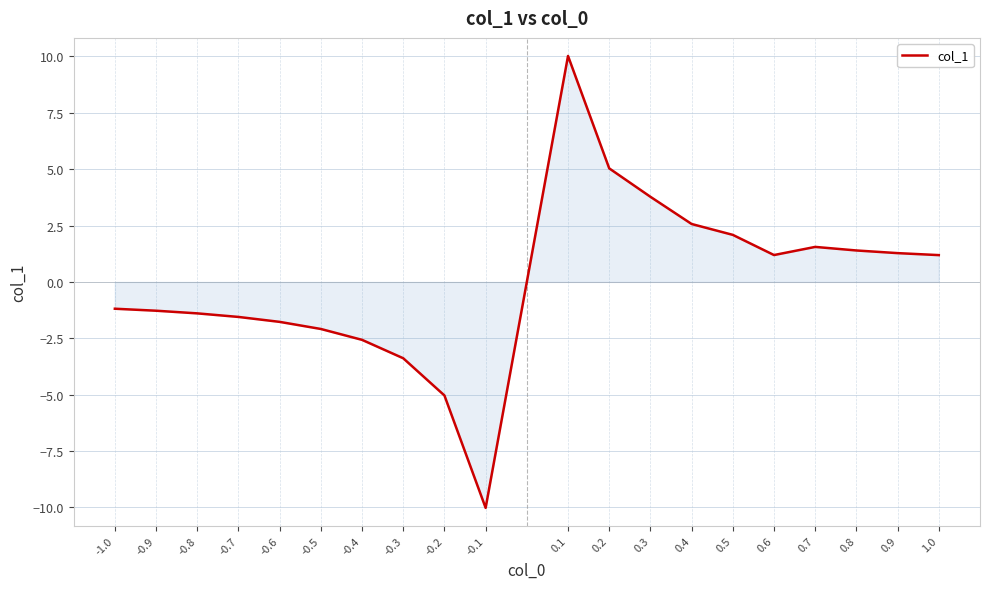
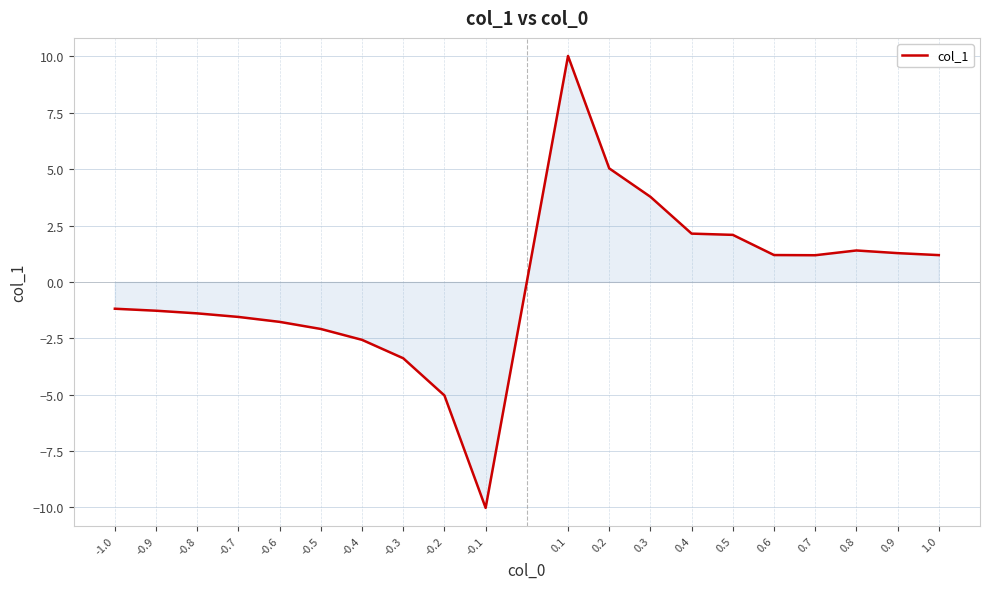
  {
    "col_1": {
      "-1.0": -1.2,
      "-0.9": -1.3,
      "-0.8": -1.4,
      "-0.7": -1.6,
      "-0.6": -1.8,
      "-0.5": -2.1,
      "-0.4": -2.6,
      "-0.3": -3.4,
      "-0.2": -5.0,
      "-0.1": -10.0,
-     "0.4": 2.6,
-     "0.7": 1.6
+     "0.4": 2.1,
+     "0.7": 1.2
    }
  }
